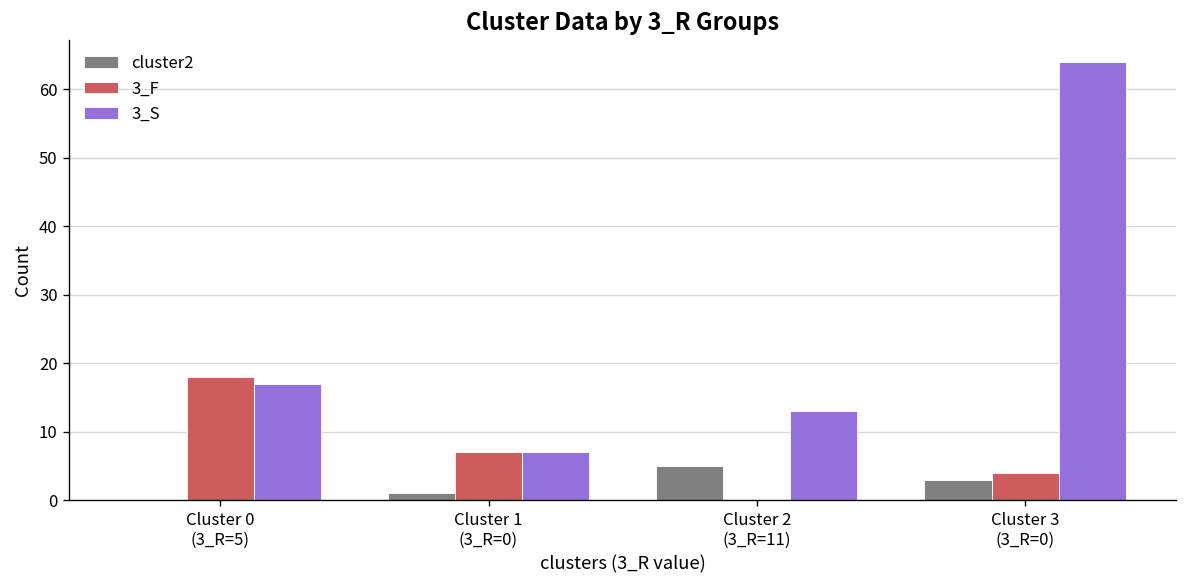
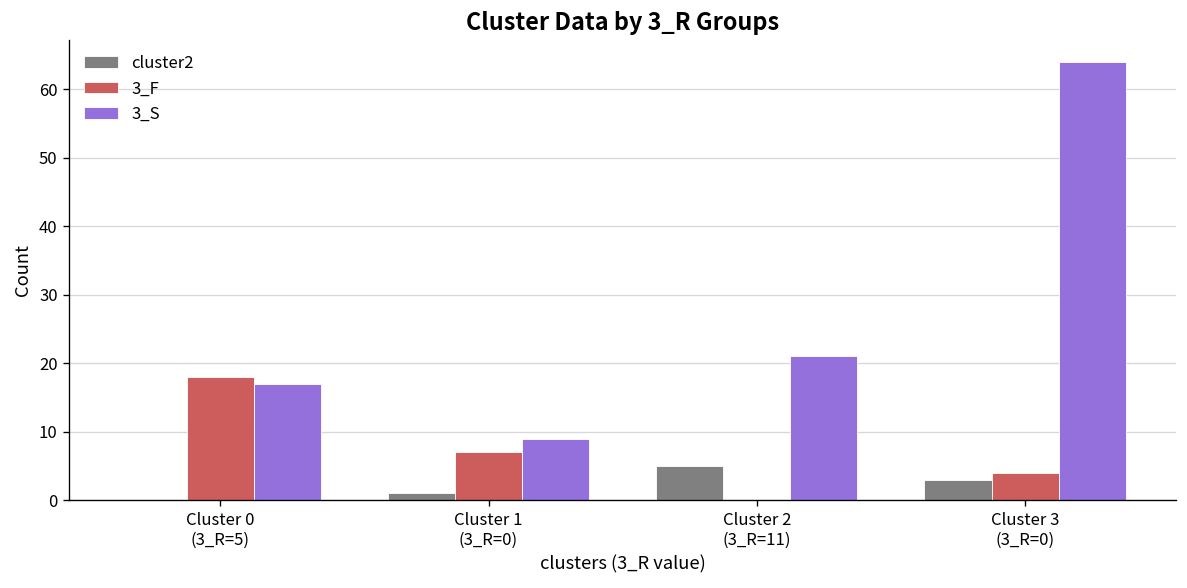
  {
    "cluster2": {
      "Cluster 0 (3_R=5)": 0,
      "Cluster 1 (3_R=0)": 1,
      "Cluster 2 (3_R=11)": 5,
      "Cluster 3 (3_R=0)": 3
    },
    "3_F": {
      "Cluster 0 (3_R=5)": 18,
      "Cluster 1 (3_R=0)": 7,
      "Cluster 2 (3_R=11)": 0,
      "Cluster 3 (3_R=0)": 4
    },
    "3_S": {
      "Cluster 0 (3_R=5)": 17,
-     "Cluster 1 (3_R=0)": 7,
-     "Cluster 2 (3_R=11)": 13,
+     "Cluster 1 (3_R=0)": 9,
+     "Cluster 2 (3_R=11)": 21,
      "Cluster 3 (3_R=0)": 64
    }
  }
